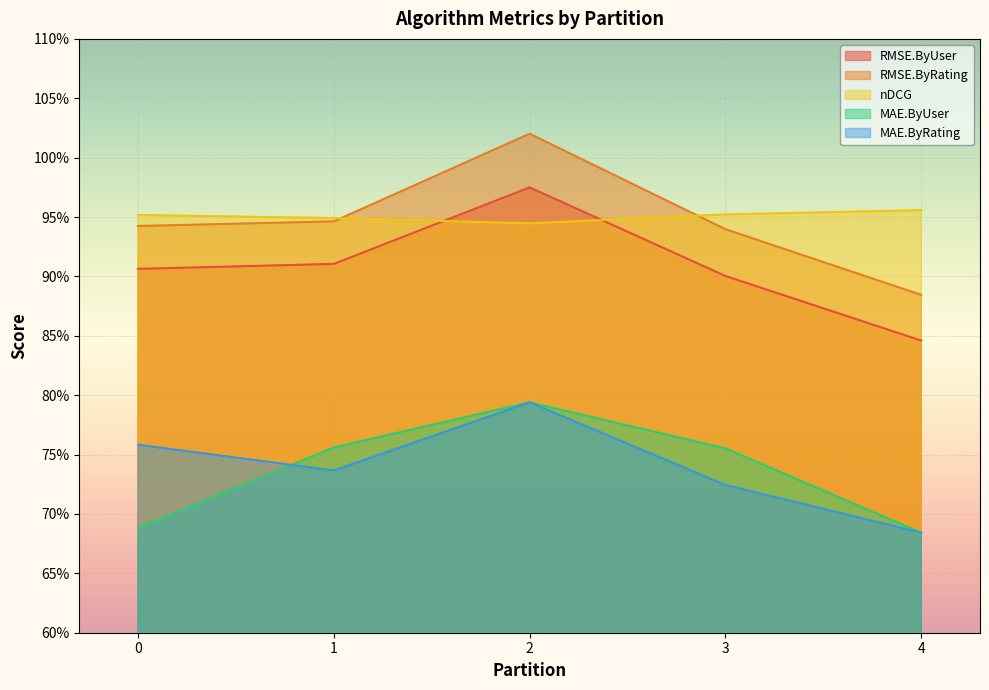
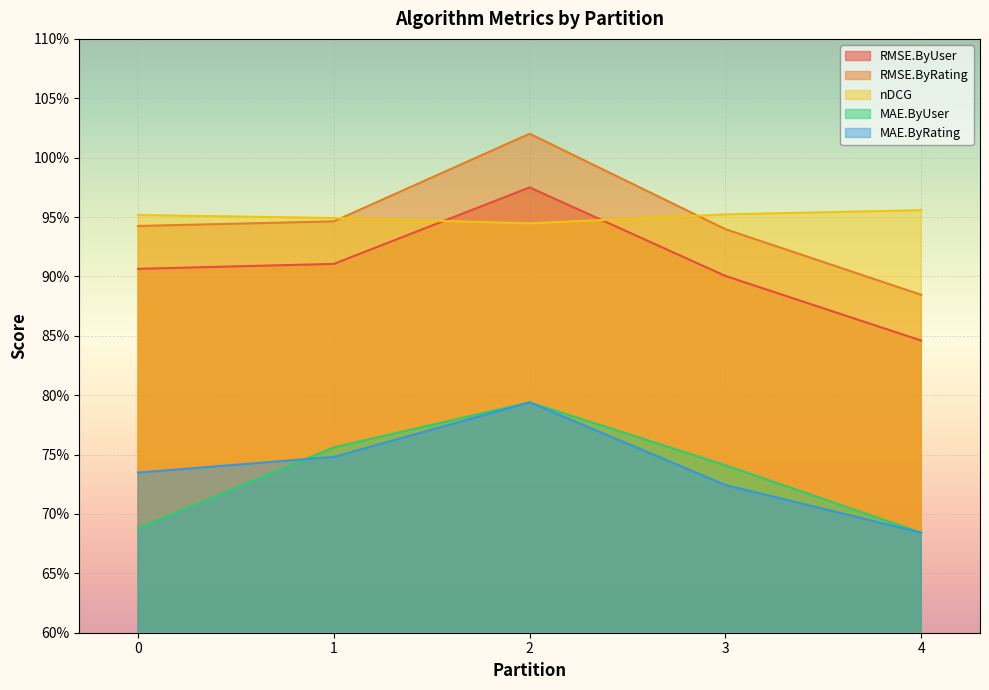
  {
    "MAE.ByUser": {
      "0": "68.8%",
      "1": "75.6%",
-     "3": "75.5%"
+     "3": "74.1%"
    },
    "MAE.ByRating": {
-     "0": "75.8%",
-     "1": "73.7%",
+     "0": "73.5%",
+     "1": "74.8%",
      "3": "72.4%"
    }
  }
